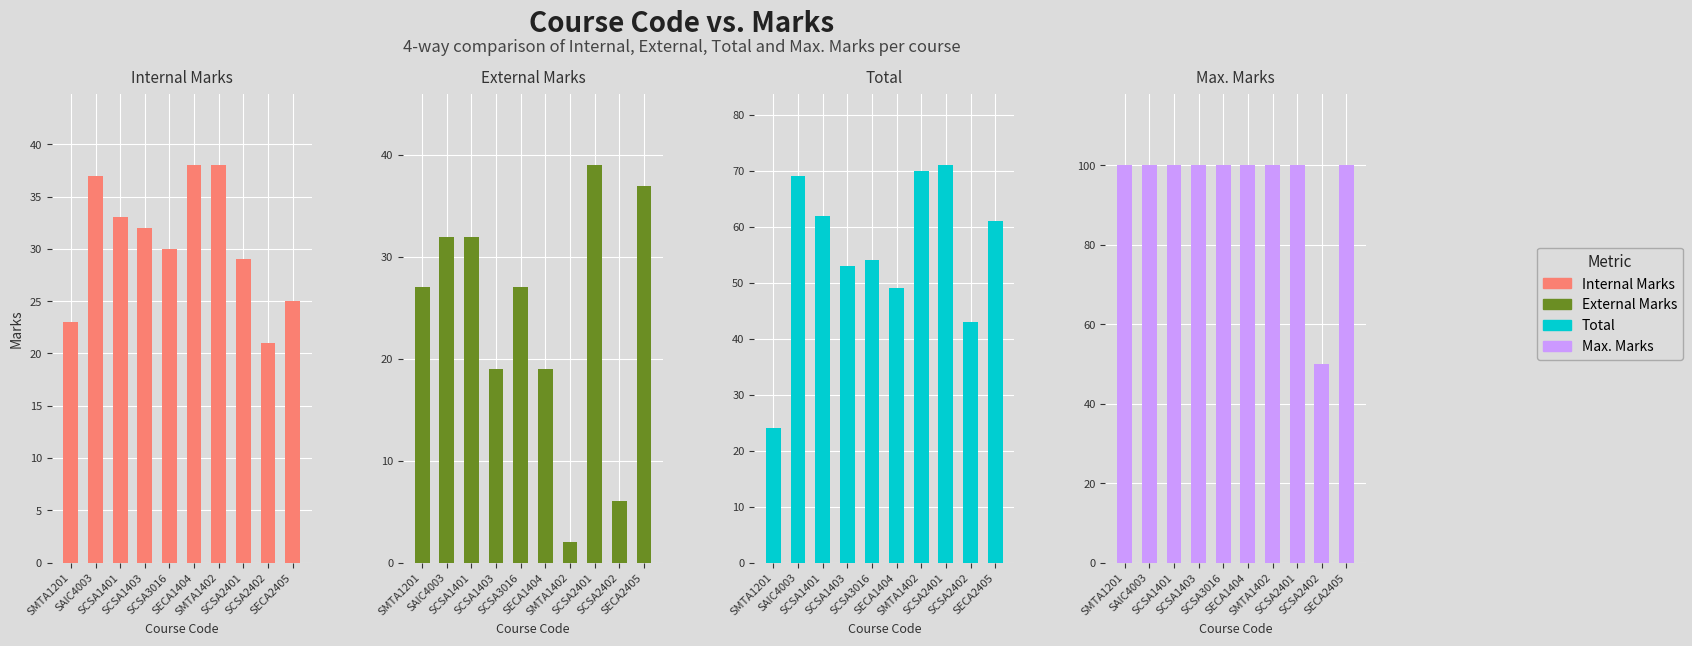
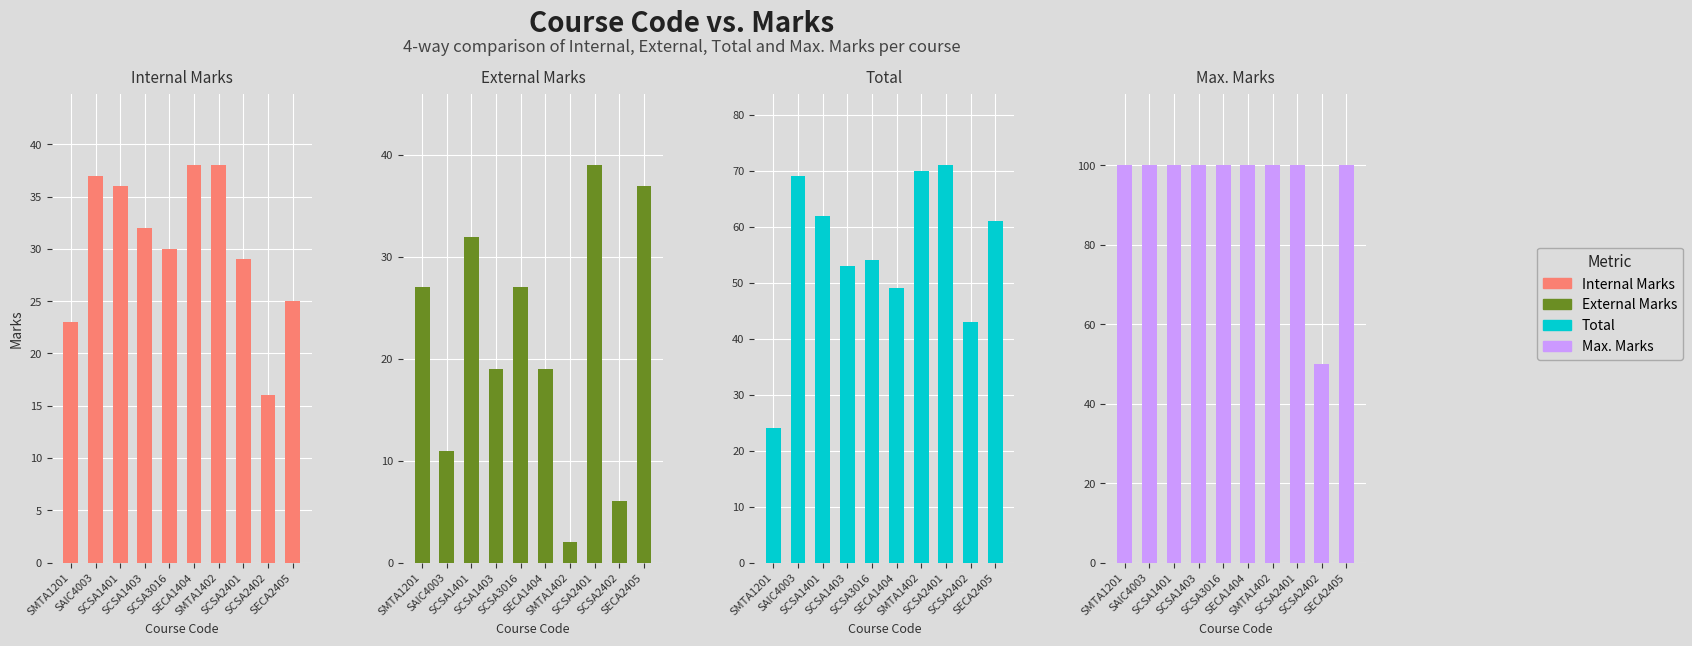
  {
    "Internal Marks": {
      "SMTA1201": 23,
      "SAIC4003": 37,
-     "SCSA1401": 33,
+     "SCSA1401": 36,
      "SCSA1403": 32,
      "SCSA3016": 30,
      "SECA1404": 38,
      "SMTA1402": 38,
      "SCSA2401": 29,
-     "SCSA2402": 21,
+     "SCSA2402": 16,
      "SECA2405": 25
    },
    "External Marks": {
      "SMTA1201": 27,
-     "SAIC4003": 32,
+     "SAIC4003": 11,
      "SCSA1401": 32,
      "SCSA1403": 19,
      "SCSA3016": 27,
      "SECA1404": 19,
      "SMTA1402": 2,
      "SCSA2401": 39,
      "SCSA2402": 6,
      "SECA2405": 37
    },
    "Total": {
      "SMTA1201": 24,
      "SAIC4003": 69,
      "SCSA1401": 62,
      "SCSA1403": 53,
      "SCSA3016": 54,
      "SECA1404": 49,
      "SMTA1402": 70,
      "SCSA2401": 71,
      "SCSA2402": 43,
      "SECA2405": 61
    },
    "Max. Marks": {
      "SMTA1201": 100,
      "SAIC4003": 100,
      "SCSA1401": 100,
      "SCSA1403": 100,
      "SCSA3016": 100,
      "SECA1404": 100,
      "SMTA1402": 100,
      "SCSA2401": 100,
      "SCSA2402": 50,
      "SECA2405": 100
    }
  }
